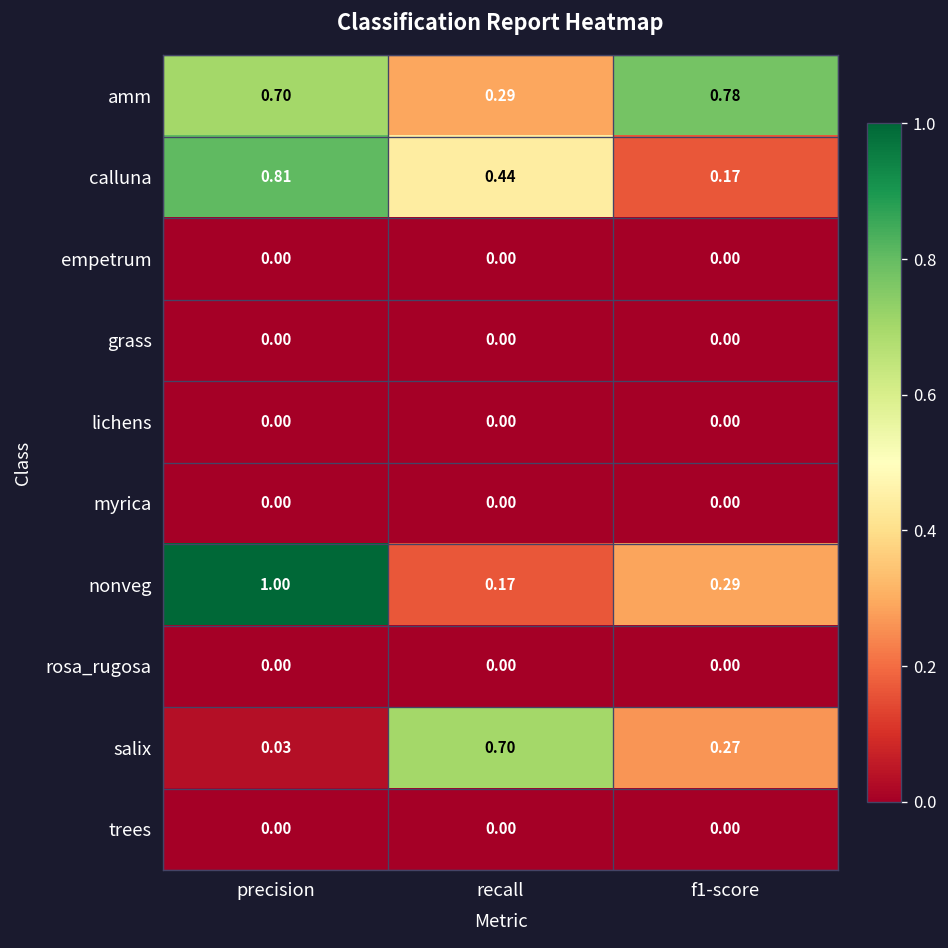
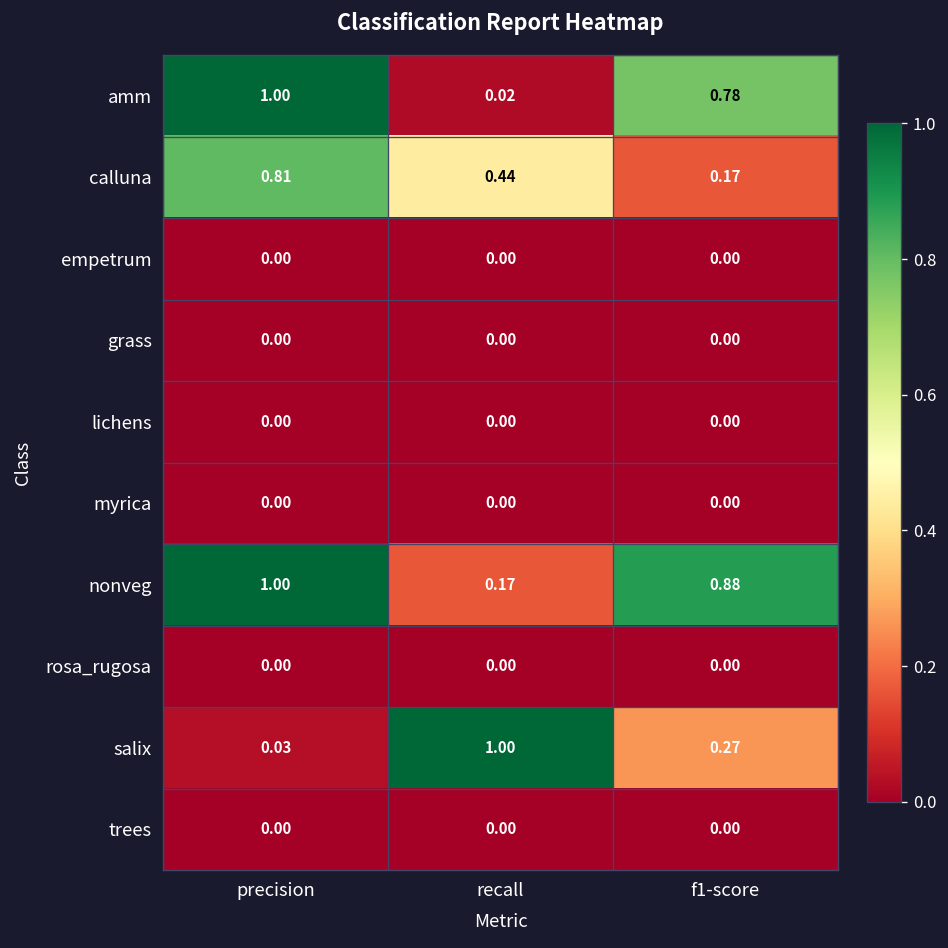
  {
    "amm": {
-     "precision": 0.70,
-     "recall": 0.29,
+     "precision": 1.00,
+     "recall": 0.02,
      "f1-score": 0.78
    },
    "calluna": {
      "precision": 0.81,
      "recall": 0.44,
      "f1-score": 0.17
    },
    "empetrum": {
      "precision": 0.00,
      "recall": 0.00,
      "f1-score": 0.00
    },
    "grass": {
      "precision": 0.00,
      "recall": 0.00,
      "f1-score": 0.00
    },
    "lichens": {
      "precision": 0.00,
      "recall": 0.00,
      "f1-score": 0.00
    },
    "myrica": {
      "precision": 0.00,
      "recall": 0.00,
      "f1-score": 0.00
    },
    "nonveg": {
      "precision": 1.00,
      "recall": 0.17,
-     "f1-score": 0.29
+     "f1-score": 0.88
    },
    "rosa_rugosa": {
      "precision": 0.00,
      "recall": 0.00,
      "f1-score": 0.00
    },
    "salix": {
      "precision": 0.03,
-     "recall": 0.70,
+     "recall": 1.00,
      "f1-score": 0.27
    },
    "trees": {
      "precision": 0.00,
      "recall": 0.00,
      "f1-score": 0.00
    }
  }
